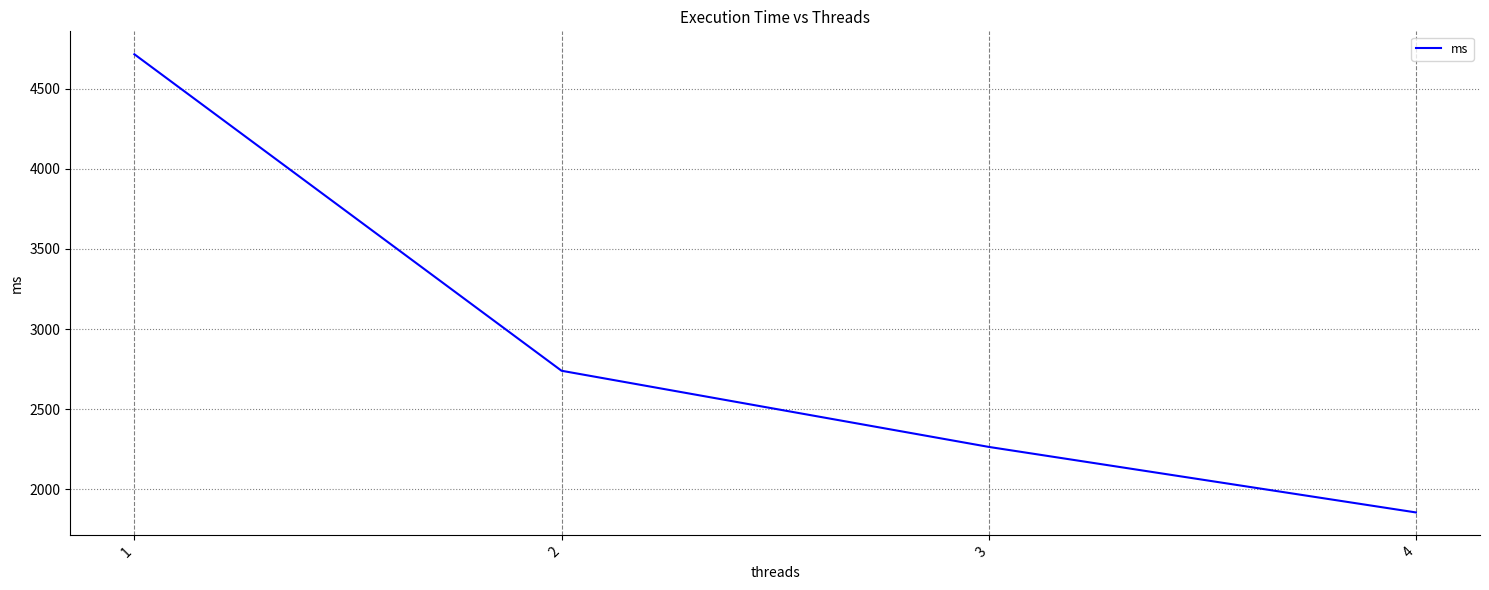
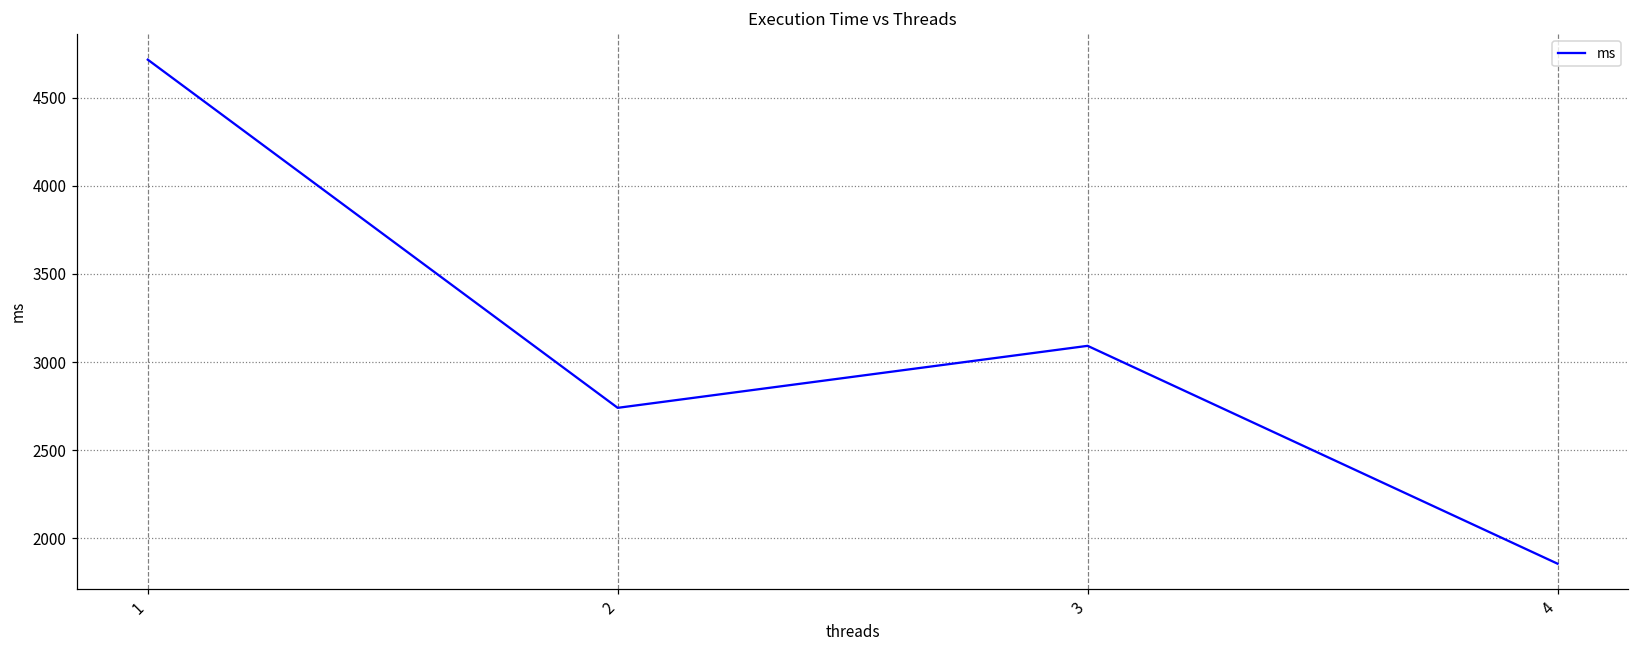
  {
    "1": 4720,
    "2": 2740,
-   "3": 2260,
+   "3": 3090,
    "4": 1860
  }
